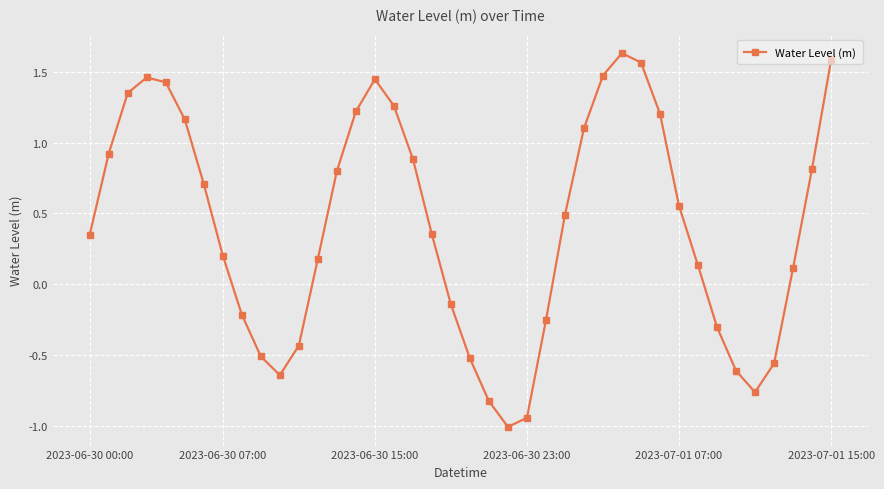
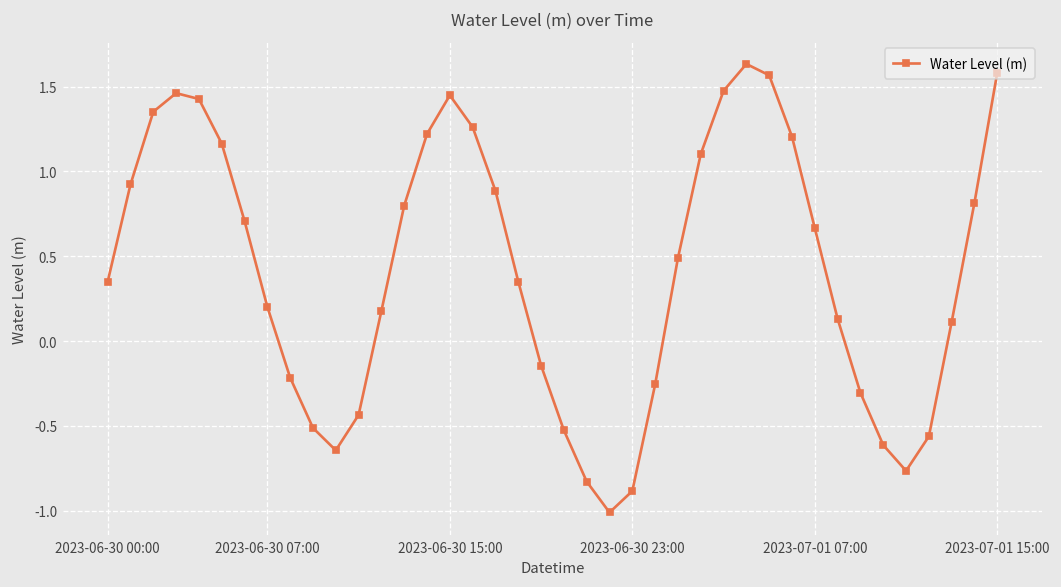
  {
    "2023-06-30 00:00": 0.35,
    "2023-06-30 07:00": 0.20,
    "2023-06-30 15:00": 1.45,
-   "2023-06-30 23:00": -0.95,
-   "2023-07-01 07:00": 0.55
+   "2023-06-30 23:00": -0.88,
+   "2023-07-01 07:00": 0.67
  }
